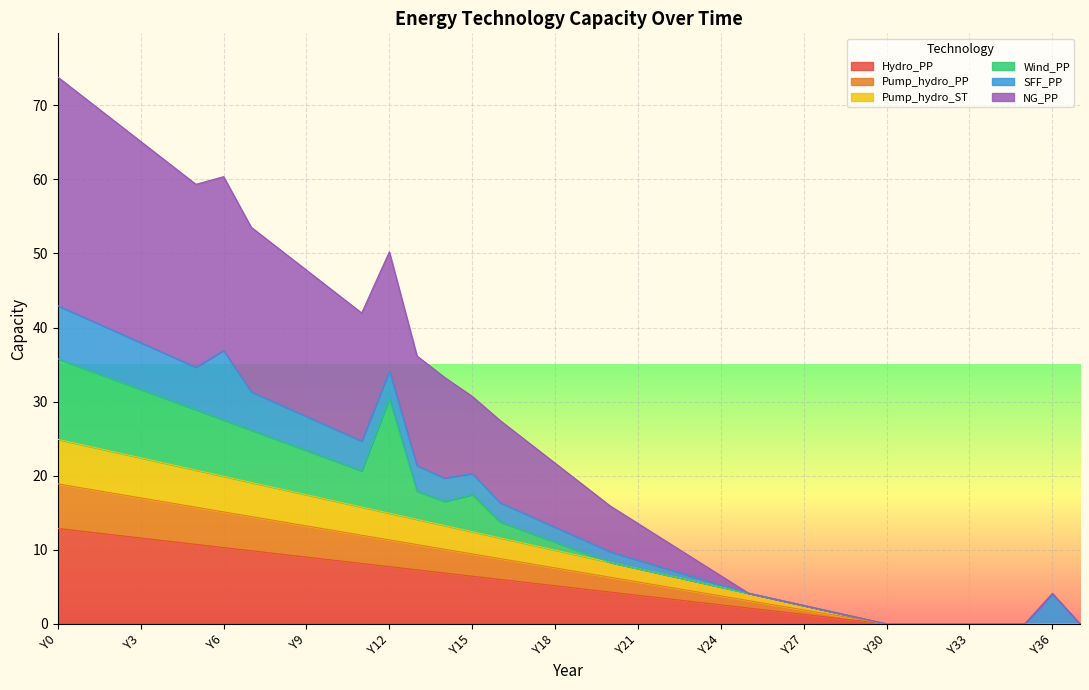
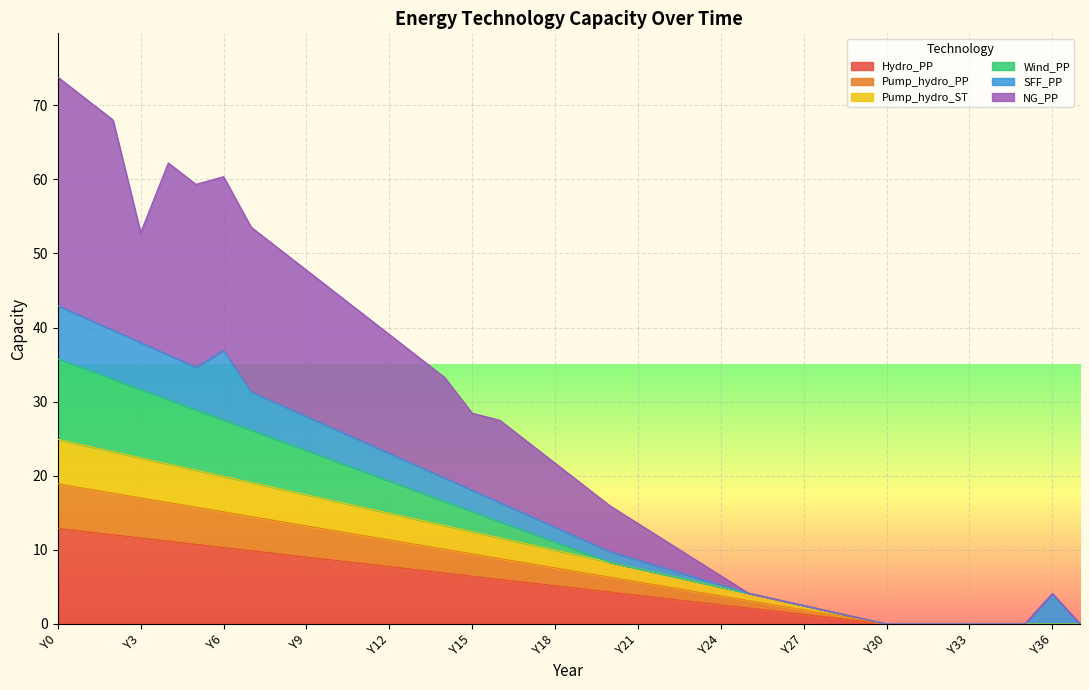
  {
    "Pump_hydro_ST": {
      "Y0": 6,
      "Y3": 5,
      "Y6": 5,
      "Y9": 4,
      "Y12": 4,
      "Y15": 3,
      "Y18": 2
    },
    "Wind_PP": {
      "Y0": 11,
      "Y3": 9,
      "Y6": 8,
      "Y9": 6,
-     "Y12": 15,
-     "Y15": 5,
+     "Y12": 4,
+     "Y15": 3,
      "Y18": 1
    },
    "SFF_PP": {
      "Y0": 7,
      "Y3": 6,
      "Y6": 9,
      "Y9": 5,
      "Y12": 4,
      "Y15": 3,
      "Y18": 2,
      "Y21": 1
    },
    "NG_PP": {
      "Y0": 31,
-     "Y3": 27,
+     "Y3": 15,
      "Y6": 23,
      "Y9": 20,
      "Y12": 16,
      "Y15": 10,
      "Y18": 9,
      "Y21": 5,
      "Y24": 1
    }
  }
